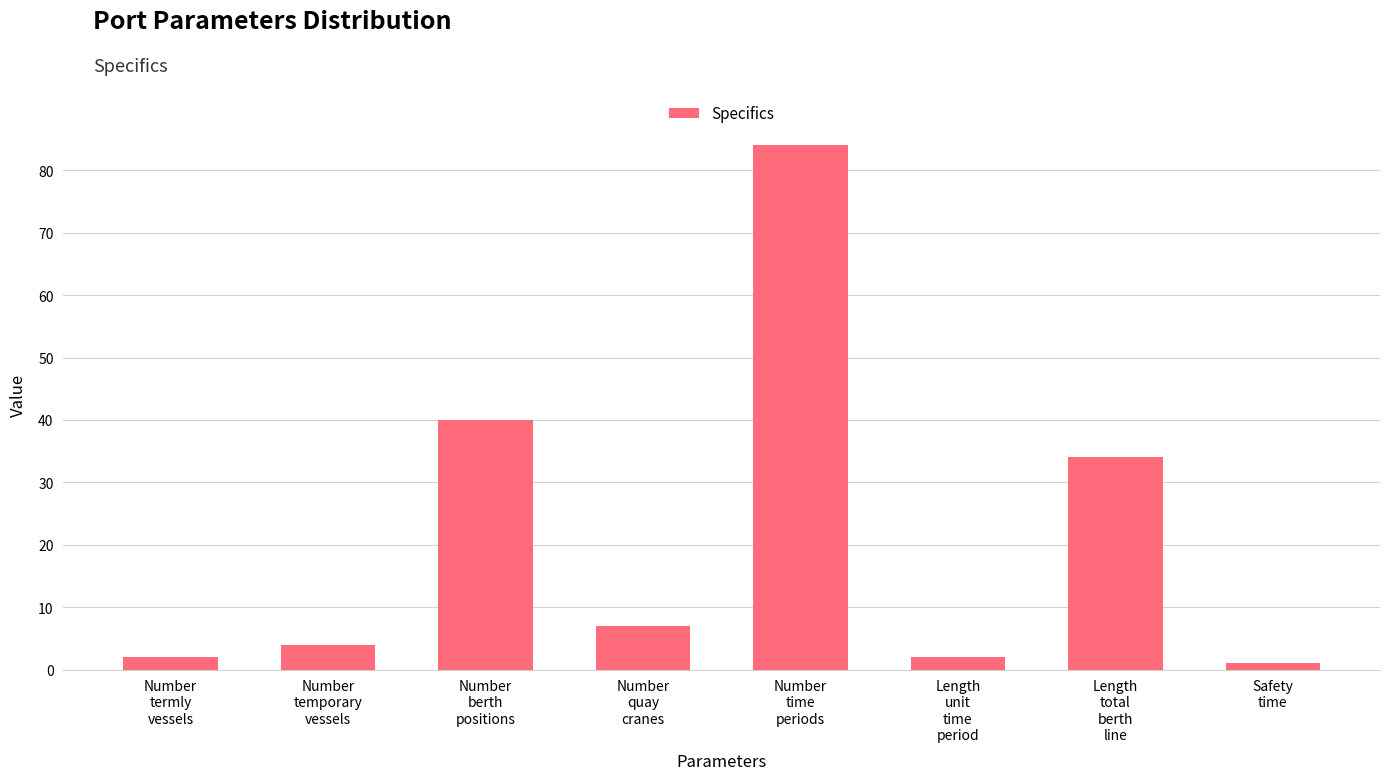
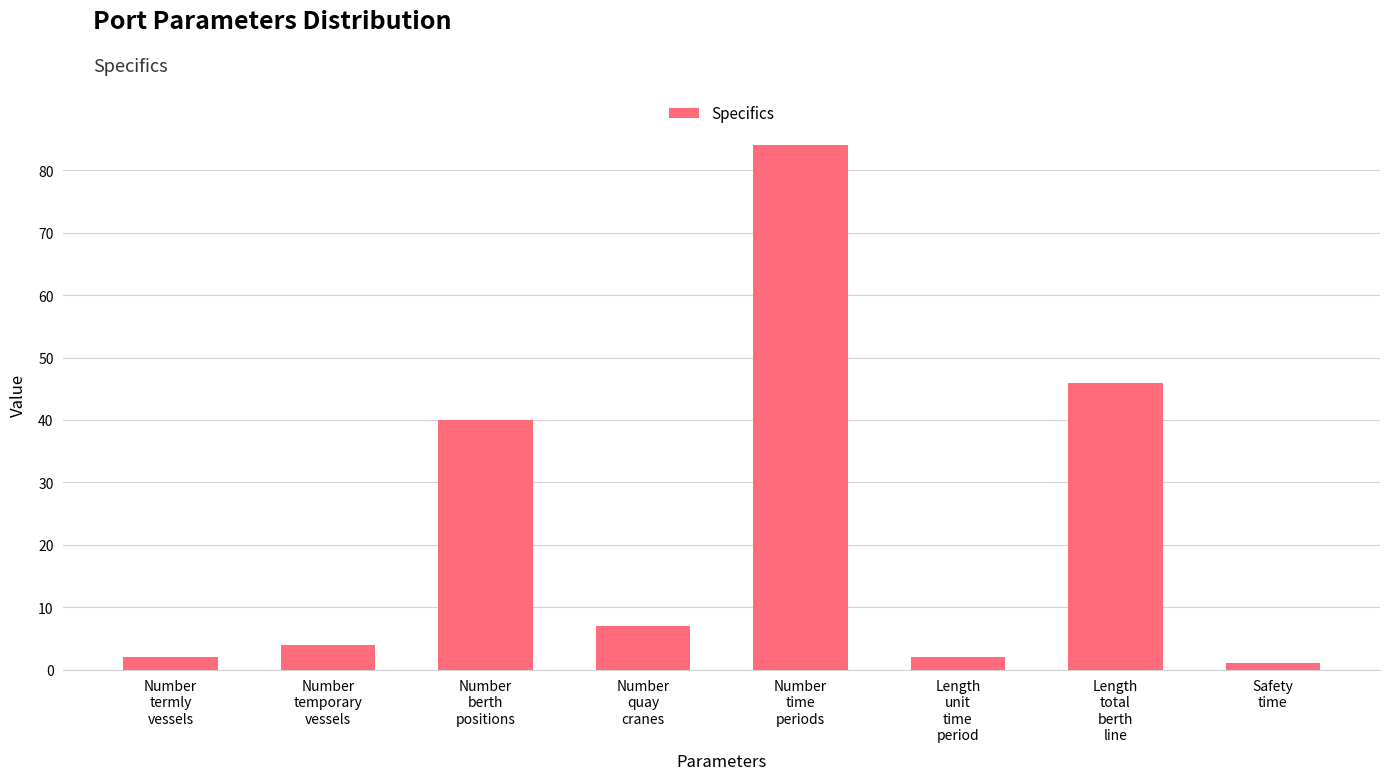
  {
    "Number termly vessels": 2,
    "Number temporary vessels": 4,
    "Number berth positions": 40,
    "Number quay cranes": 7,
    "Number time periods": 84,
    "Length unit time period": 2,
-   "Length total berth line": 34,
+   "Length total berth line": 46,
    "Safety time": 1
  }
